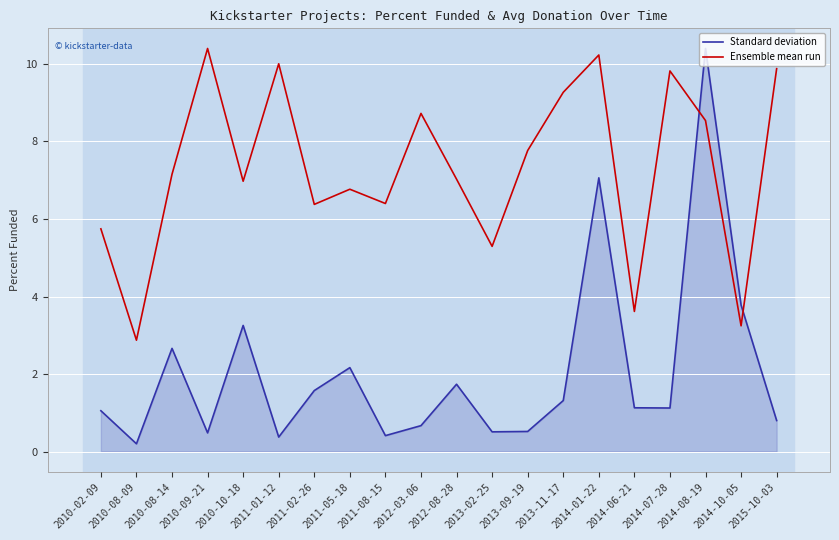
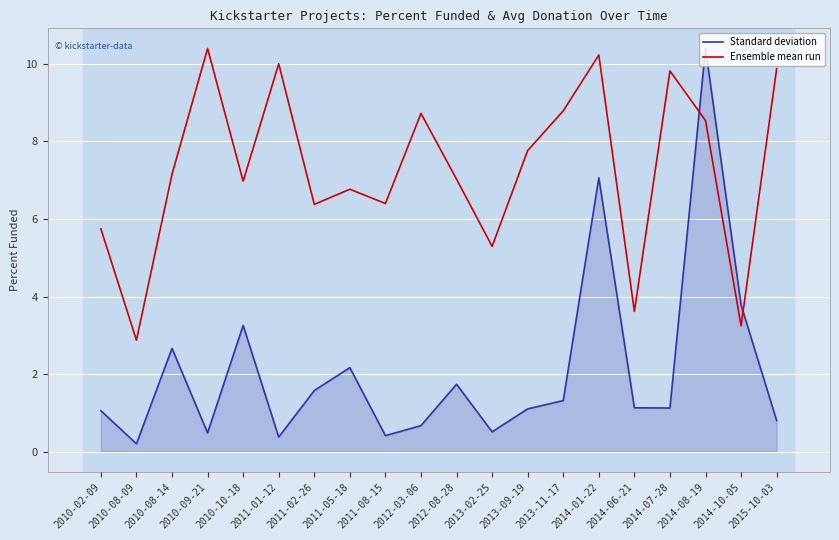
  {
    "Standard deviation": {
      "2010-02-09": 1.1,
      "2010-08-09": 0.2,
      "2010-08-14": 2.7,
      "2010-09-21": 0.5,
      "2010-10-18": 3.3,
      "2011-01-12": 0.4,
      "2011-02-26": 1.6,
      "2011-05-18": 2.2,
      "2011-08-15": 0.4,
      "2012-03-06": 0.7,
      "2012-08-28": 1.7,
      "2013-02-25": 0.5,
-     "2013-09-19": 0.5,
+     "2013-09-19": 1.1,
      "2013-11-17": 1.3,
      "2014-01-22": 7.1,
      "2014-06-21": 1.1,
      "2014-07-28": 1.1,
      "2014-10-05": 3.8,
      "2015-10-03": 0.8
    },
    "Ensemble mean run": {
      "2010-02-09": 5.7,
      "2010-08-09": 2.9,
      "2010-08-14": 7.2,
      "2010-09-21": 10.4,
      "2010-10-18": 7.0,
      "2011-01-12": 10.0,
      "2011-02-26": 6.4,
      "2011-05-18": 6.8,
      "2011-08-15": 6.4,
      "2012-03-06": 8.7,
      "2012-08-28": 7.0,
      "2013-02-25": 5.3,
      "2013-09-19": 7.8,
-     "2013-11-17": 9.3,
+     "2013-11-17": 8.8,
      "2014-01-22": 10.2,
      "2014-06-21": 3.6,
      "2014-07-28": 9.8,
      "2014-08-19": 8.5,
      "2014-10-05": 3.2,
      "2015-10-03": 9.9
    }
  }
